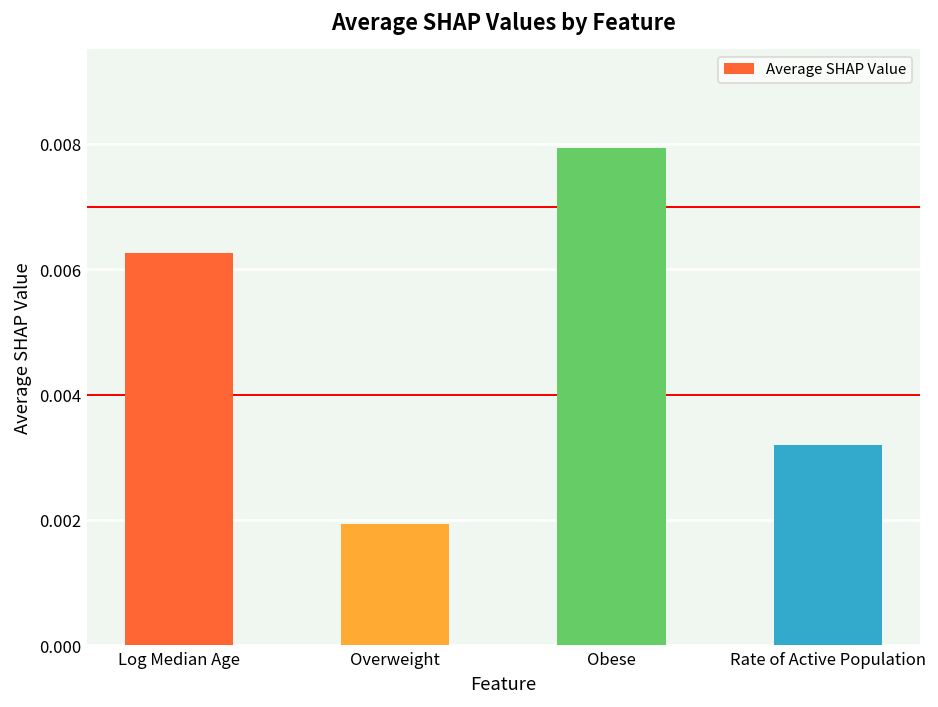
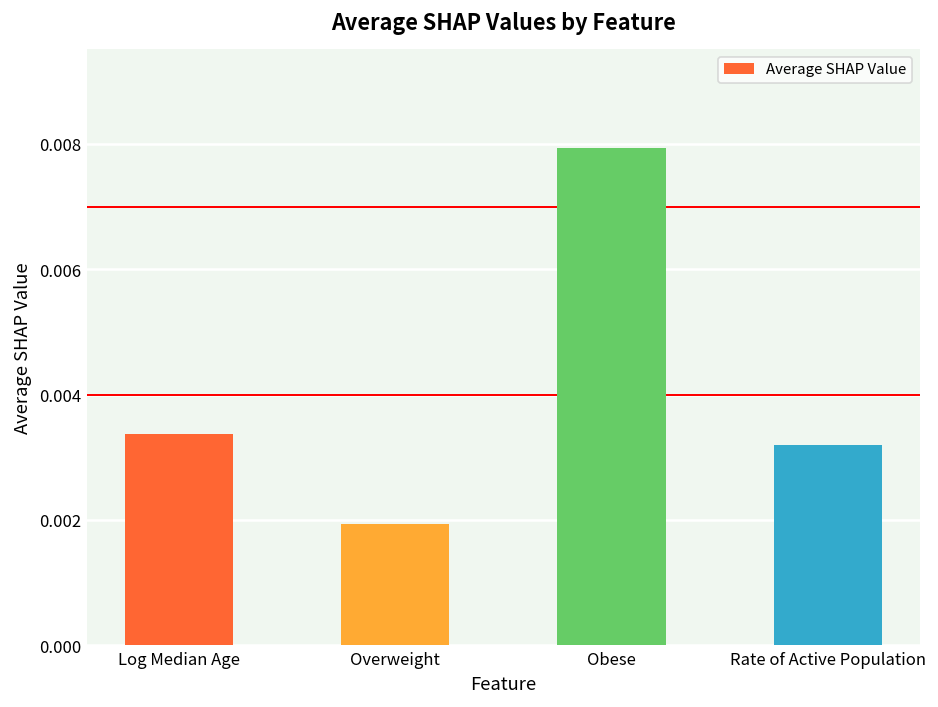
  {
-   "Log Median Age": 0.0063,
+   "Log Median Age": 0.0034,
    "Overweight": 0.0019,
    "Obese": 0.0079,
    "Rate of Active Population": 0.0032
  }
